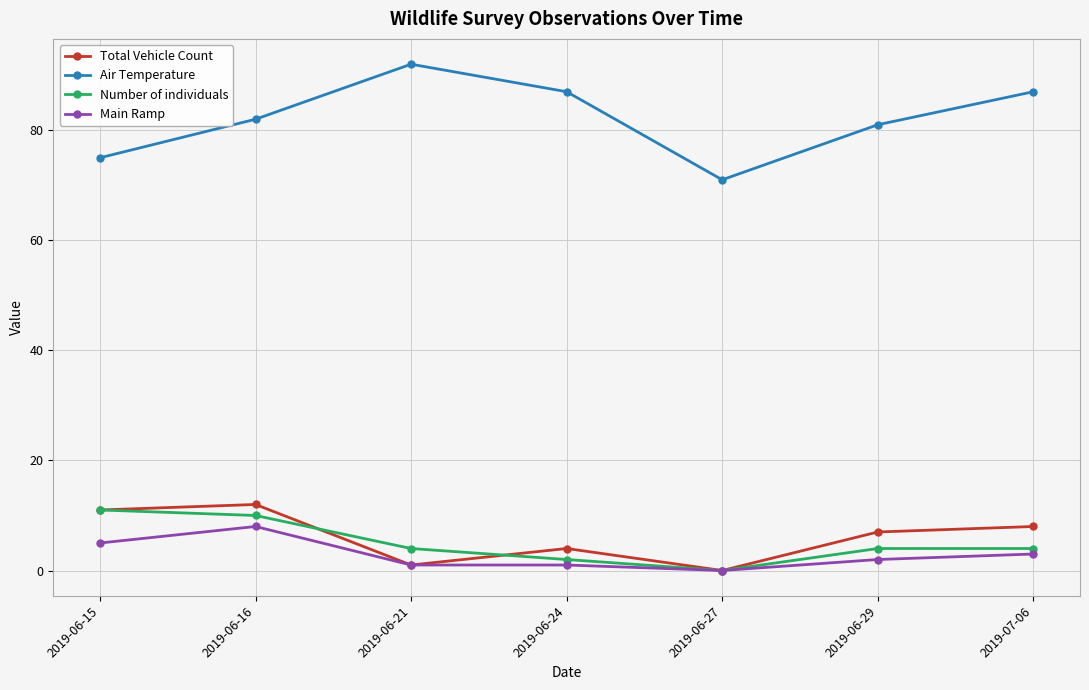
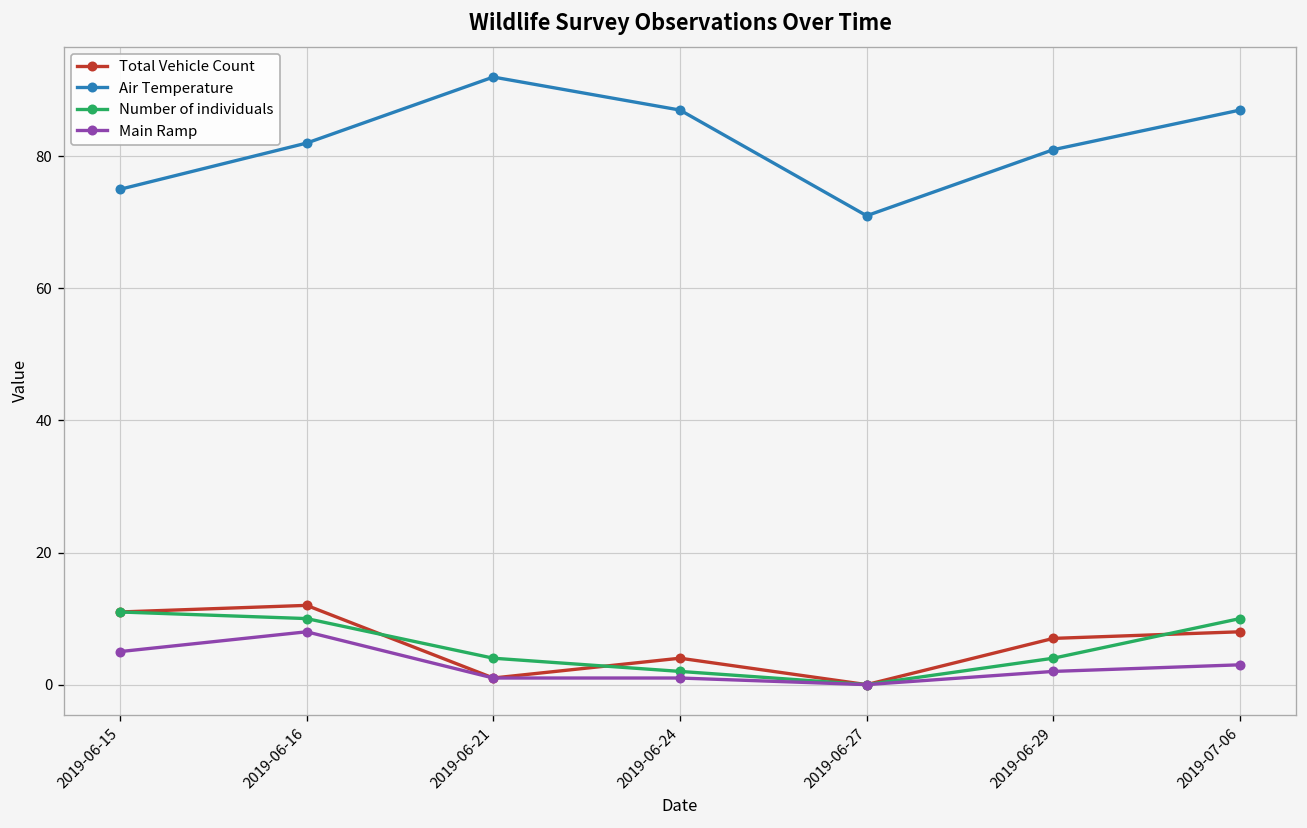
  {
    "Total Vehicle Count": {
      "2019-06-16": 12,
      "2019-06-24": 4,
      "2019-06-29": 7,
      "2019-07-06": 8
    },
    "Air Temperature": {
      "2019-06-15": 75,
      "2019-06-16": 82,
      "2019-06-21": 92,
      "2019-06-24": 87,
      "2019-06-27": 71,
      "2019-06-29": 81,
      "2019-07-06": 87
    },
    "Number of individuals": {
      "2019-06-16": 10,
      "2019-06-21": 4,
      "2019-06-24": 2,
      "2019-06-29": 4,
-     "2019-07-06": 4
+     "2019-07-06": 10
    },
    "Main Ramp": {
      "2019-06-15": 5,
      "2019-06-16": 8,
      "2019-06-24": 1,
      "2019-06-29": 2,
      "2019-07-06": 3
    }
  }
